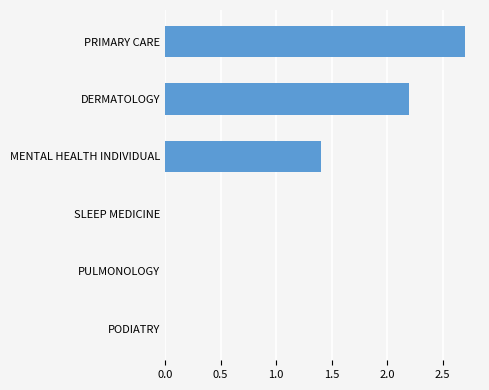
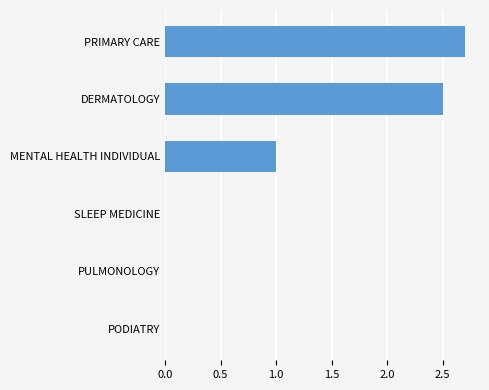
  {
    "PRIMARY CARE": 2.7,
-   "DERMATOLOGY": 2.2,
-   "MENTAL HEALTH INDIVIDUAL": 1.4,
+   "DERMATOLOGY": 2.5,
+   "MENTAL HEALTH INDIVIDUAL": 1.0,
    "SLEEP MEDICINE": 0.0,
    "PULMONOLOGY": 0.0,
    "PODIATRY": 0.0
  }
